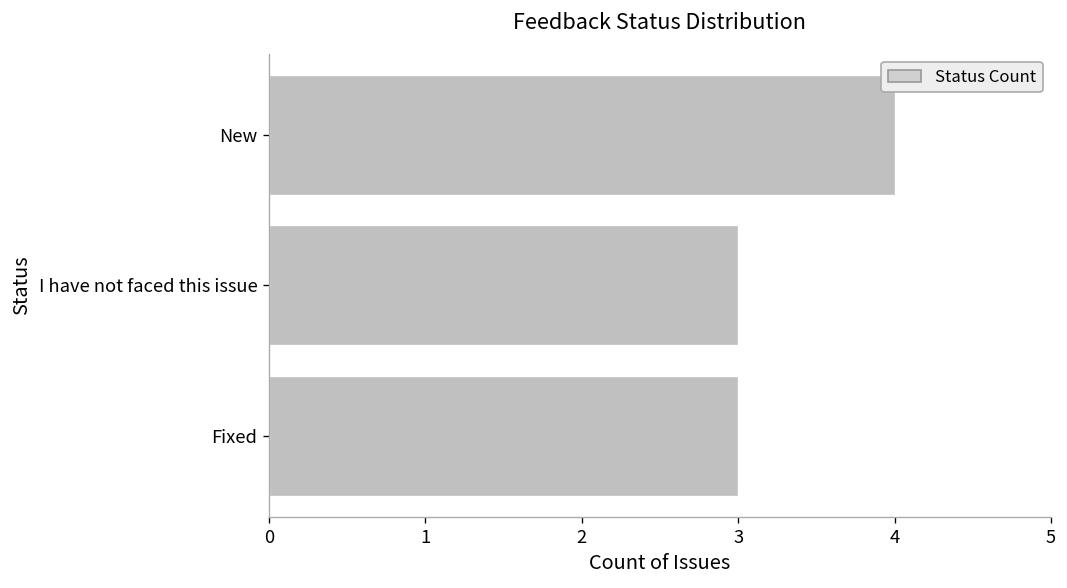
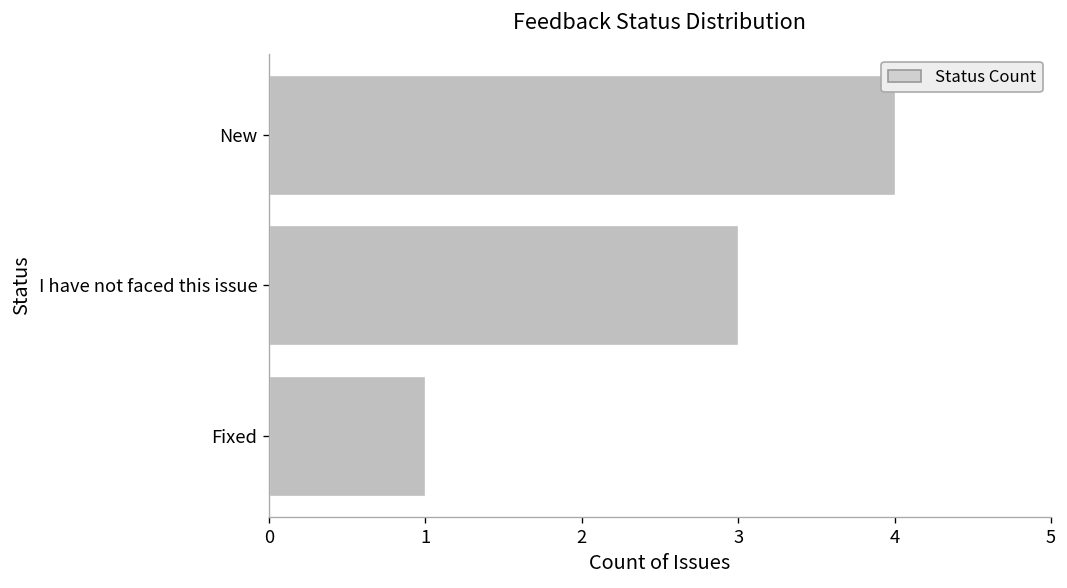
  {
    "New": 4,
    "I have not faced this issue": 3,
-   "Fixed": 3
+   "Fixed": 1
  }
